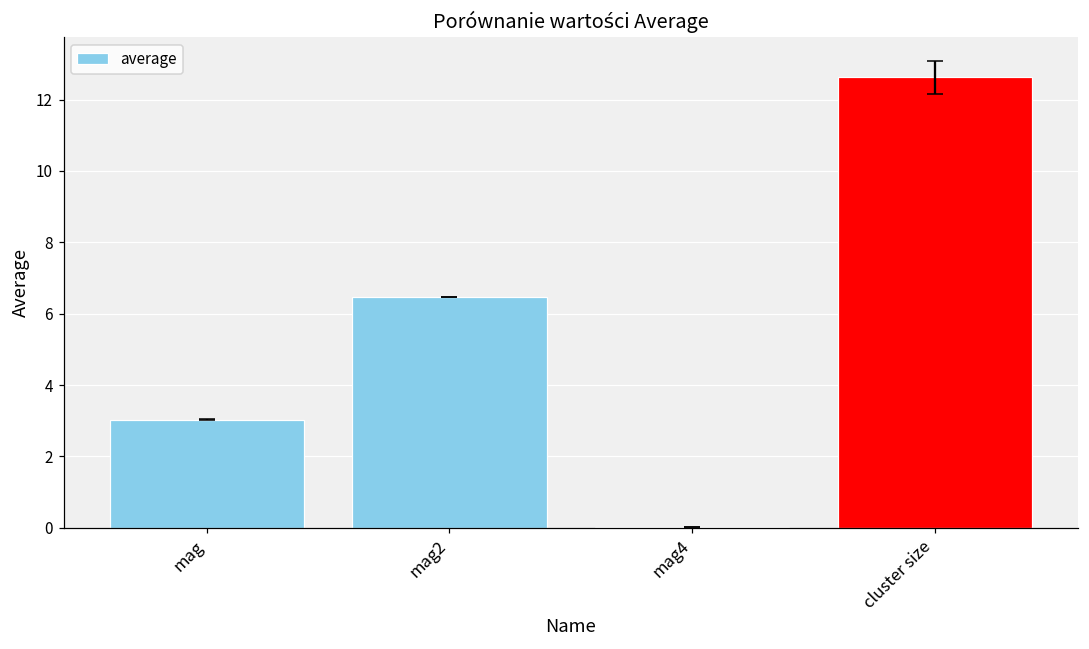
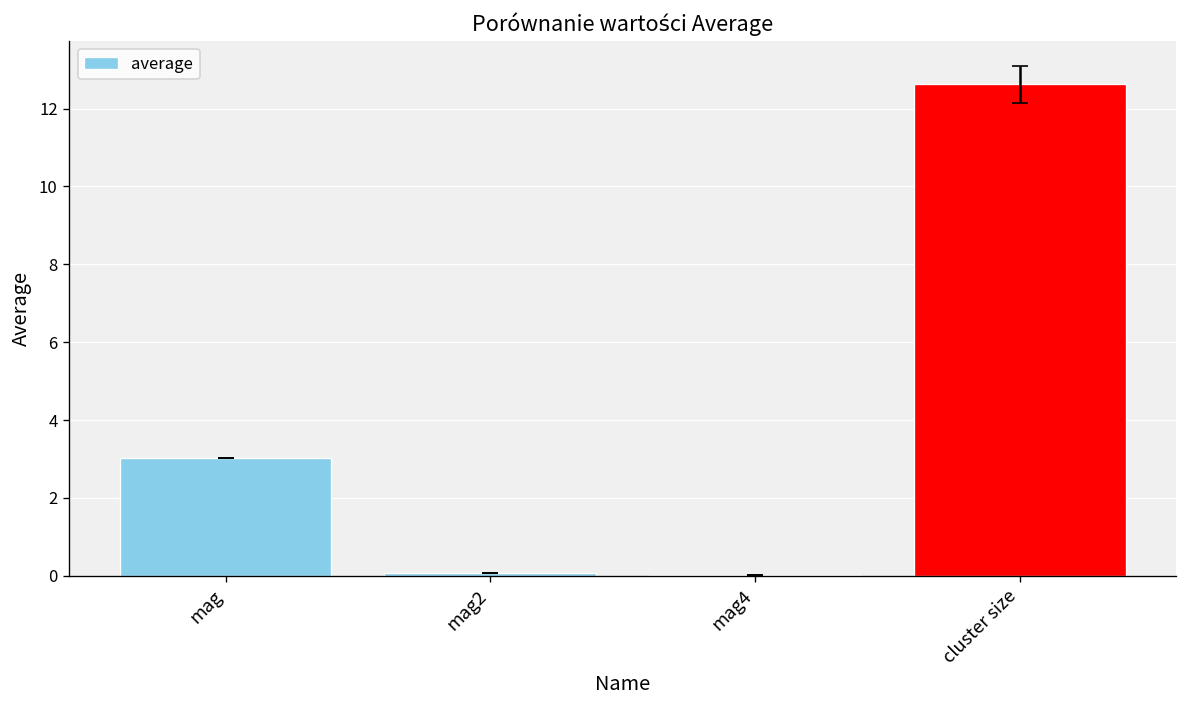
  {
    "average": {
      "mag": 3.0,
-     "mag2": 6.5,
+     "mag2": 0.1,
      "cluster size": 12.6
    }
  }
